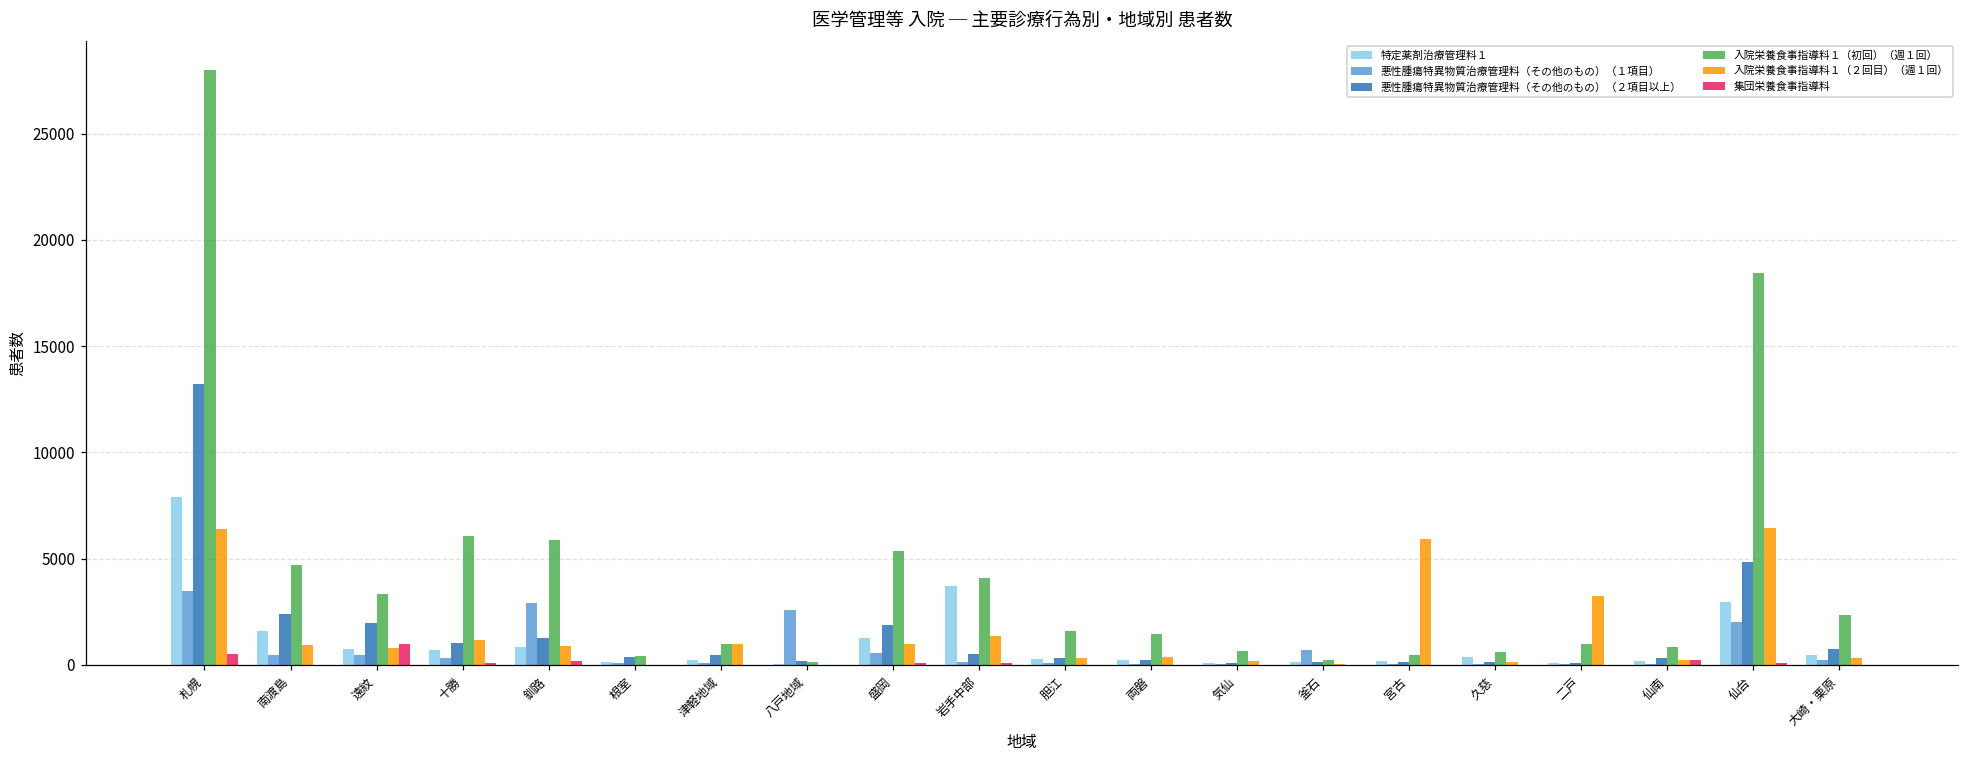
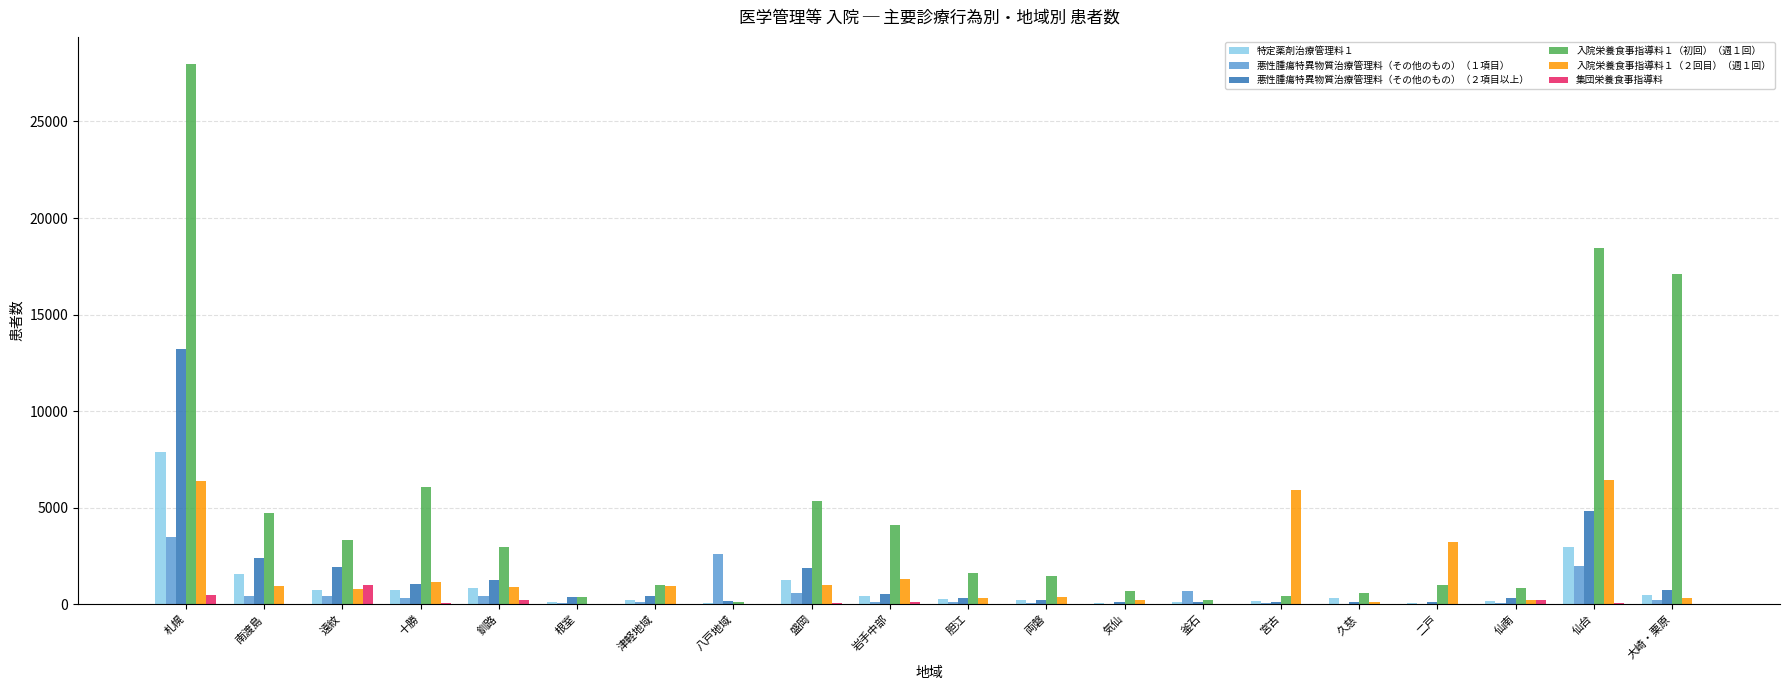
  {
    "特定薬剤治療管理料１": {
      "札幌": 7900,
      "南渡島": 1600,
      "遠紋": 700,
      "十勝": 700,
      "釧路": 800,
      "津軽地域": 200,
      "盛岡": 1300,
-     "岩手中部": 3700,
+     "岩手中部": 400,
      "胆江": 300,
      "両磐": 200,
      "宮古": 200,
      "久慈": 400,
      "仙南": 200,
      "仙台": 3000,
      "大崎・栗原": 500
    },
    "悪性腫瘍特異物質治療管理料（その他のもの）（１項目）": {
      "札幌": 3500,
      "南渡島": 400,
      "遠紋": 400,
      "十勝": 300,
-     "釧路": 2900,
+     "釧路": 400,
      "八戸地域": 2600,
      "盛岡": 600,
      "釜石": 700,
      "仙台": 2000,
      "大崎・栗原": 200
    },
    "悪性腫瘍特異物質治療管理料（その他のもの）（２項目以上）": {
      "札幌": 13200,
      "南渡島": 2400,
      "遠紋": 2000,
      "十勝": 1000,
      "釧路": 1300,
      "根室": 400,
      "津軽地域": 400,
      "八戸地域": 200,
      "盛岡": 1900,
      "岩手中部": 500,
      "胆江": 300,
      "両磐": 200,
      "宮古": 100,
      "仙南": 300,
      "仙台": 4800,
      "大崎・栗原": 700
    },
    "入院栄養食事指導料１（初回）（週１回）": {
      "札幌": 28000,
      "南渡島": 4700,
      "遠紋": 3300,
      "十勝": 6100,
-     "釧路": 5900,
+     "釧路": 3000,
      "根室": 400,
      "津軽地域": 1000,
      "盛岡": 5400,
      "岩手中部": 4100,
      "胆江": 1600,
      "両磐": 1500,
      "気仙": 700,
      "釜石": 200,
      "宮古": 400,
      "久慈": 600,
      "二戸": 1000,
      "仙南": 800,
      "仙台": 18500,
-     "大崎・栗原": 2400
+     "大崎・栗原": 17100
    },
    "入院栄養食事指導料１（２回目）（週１回）": {
      "札幌": 6400,
      "南渡島": 900,
      "遠紋": 800,
      "十勝": 1200,
      "釧路": 900,
      "根室": 0,
      "津軽地域": 1000,
      "八戸地域": 0,
      "盛岡": 1000,
      "岩手中部": 1300,
      "胆江": 300,
      "両磐": 400,
      "気仙": 200,
      "宮古": 5900,
      "二戸": 3200,
      "仙南": 200,
      "仙台": 6400,
      "大崎・栗原": 300
    },
    "集団栄養食事指導料": {
      "札幌": 500,
      "南渡島": 0,
      "遠紋": 1000,
      "釧路": 200,
      "根室": 0,
      "津軽地域": 0,
      "八戸地域": 0,
      "両磐": 0,
      "気仙": 0,
      "釜石": 0,
      "宮古": 0,
      "久慈": 0,
      "二戸": 0,
      "仙南": 200,
      "大崎・栗原": 0
    }
  }
